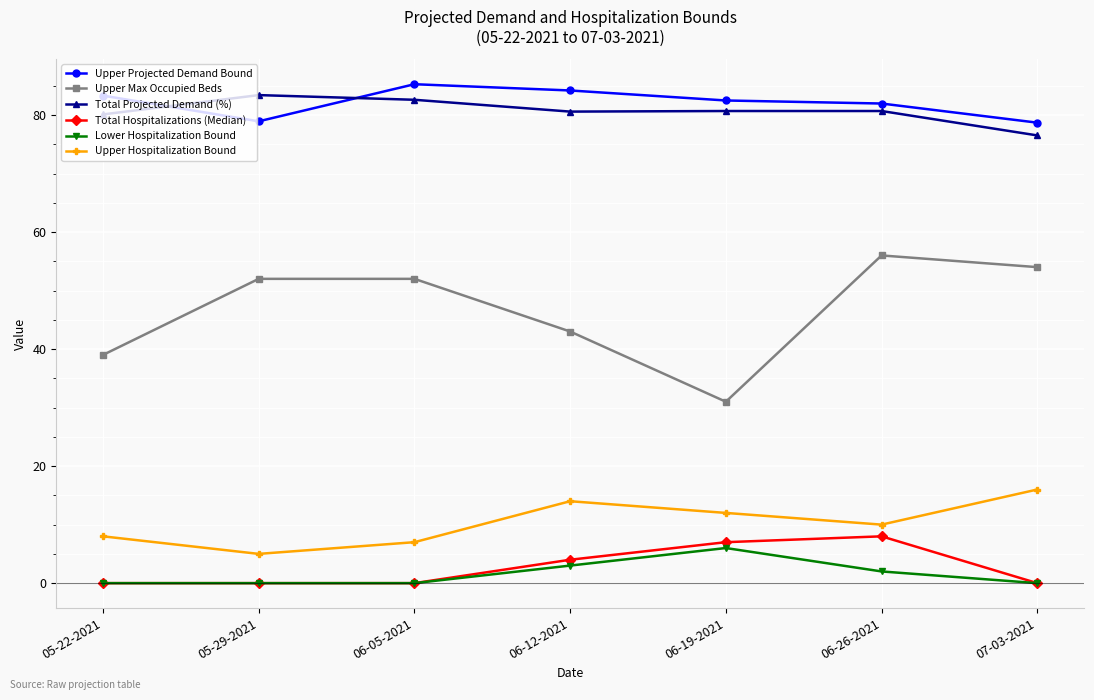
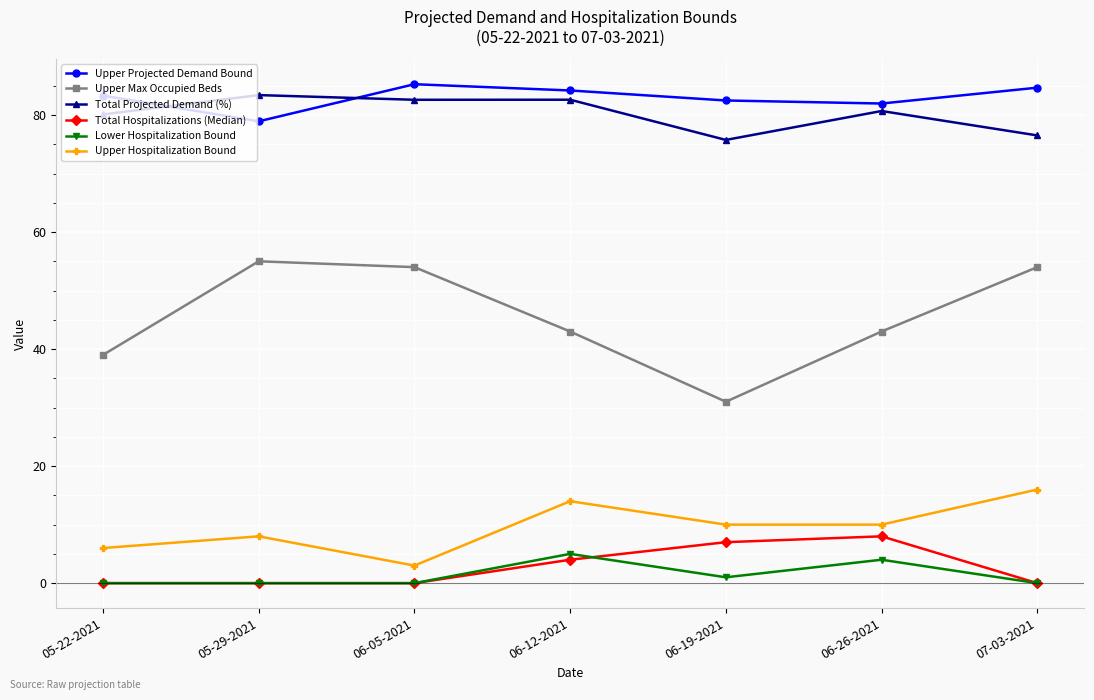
  {
    "Upper Projected Demand Bound": {
      "05-29-2021": 79,
      "06-05-2021": 85,
      "06-12-2021": 84,
      "06-19-2021": 82,
      "06-26-2021": 82,
-     "07-03-2021": 79
+     "07-03-2021": 85
    },
    "Upper Max Occupied Beds": {
      "05-22-2021": 39,
-     "05-29-2021": 52,
-     "06-05-2021": 52,
+     "05-29-2021": 55,
+     "06-05-2021": 54,
      "06-12-2021": 43,
      "06-19-2021": 31,
-     "06-26-2021": 56,
+     "06-26-2021": 43,
      "07-03-2021": 54
    },
    "Total Projected Demand (%)": {
      "05-29-2021": 83,
      "06-05-2021": 83,
-     "06-12-2021": 81,
-     "06-19-2021": 81,
+     "06-12-2021": 83,
+     "06-19-2021": 76,
      "06-26-2021": 81,
      "07-03-2021": 77
    },
    "Total Hospitalizations (Median)": {
      "06-12-2021": 4,
      "06-19-2021": 7,
      "06-26-2021": 8
    },
    "Lower Hospitalization Bound": {
-     "06-12-2021": 3,
-     "06-19-2021": 6,
-     "06-26-2021": 2
+     "06-12-2021": 5,
+     "06-19-2021": 1,
+     "06-26-2021": 4
    },
    "Upper Hospitalization Bound": {
-     "05-22-2021": 8,
-     "05-29-2021": 5,
-     "06-05-2021": 7,
+     "05-22-2021": 6,
+     "05-29-2021": 8,
+     "06-05-2021": 3,
      "06-12-2021": 14,
-     "06-19-2021": 12,
+     "06-19-2021": 10,
      "06-26-2021": 10,
      "07-03-2021": 16
    }
  }
